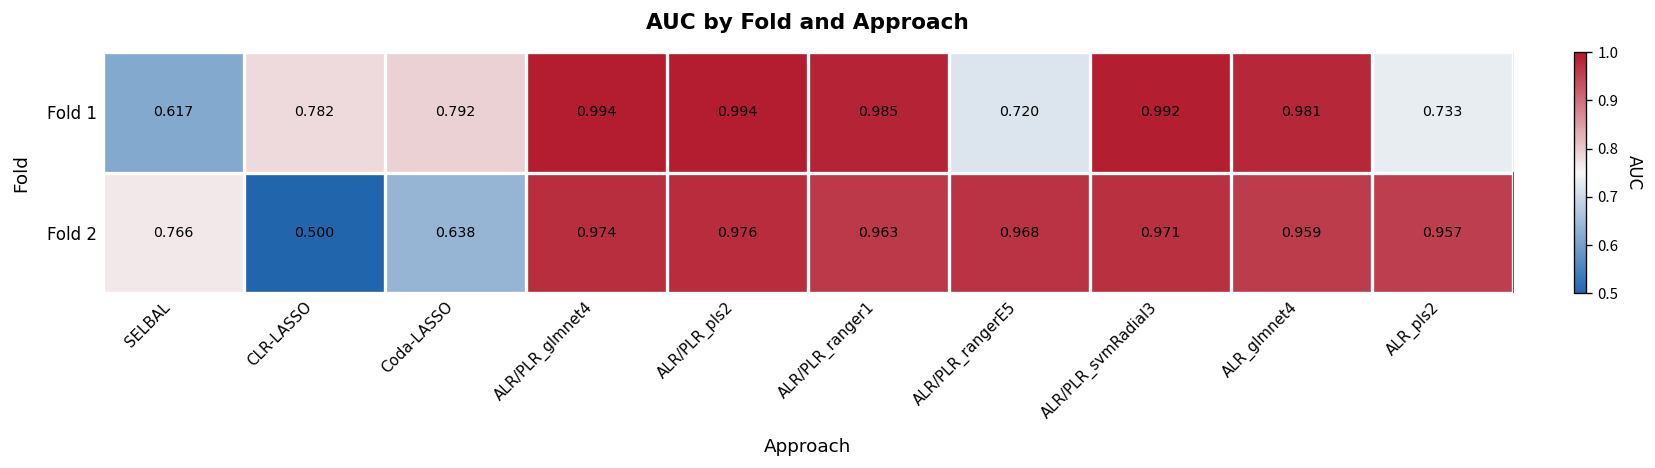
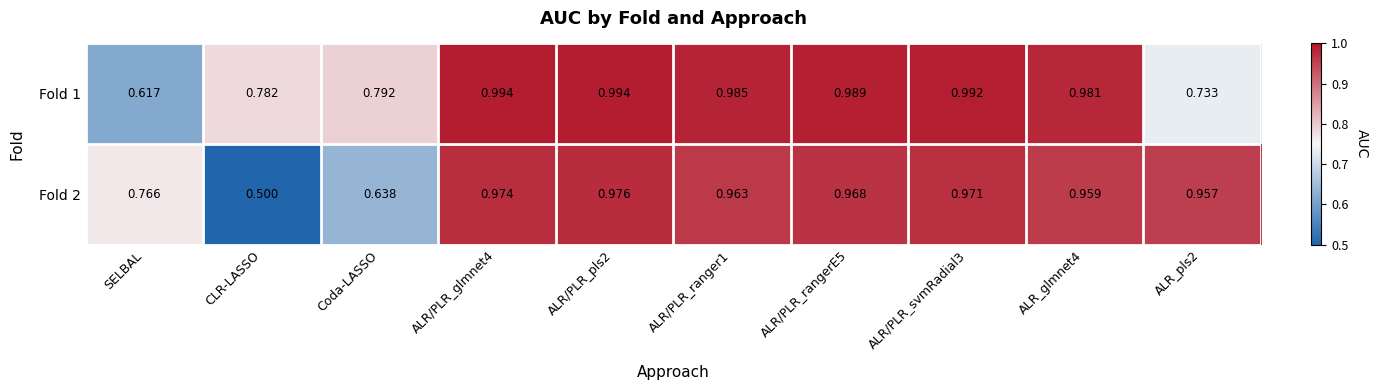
  {
    "Fold 1": {
      "SELBAL": 0.617,
      "CLR-LASSO": 0.782,
      "Coda-LASSO": 0.792,
      "ALR/PLR_glmnet4": 0.994,
      "ALR/PLR_pls2": 0.994,
      "ALR/PLR_ranger1": 0.985,
-     "ALR/PLR_rangerE5": 0.720,
+     "ALR/PLR_rangerE5": 0.989,
      "ALR/PLR_svmRadial3": 0.992,
      "ALR_glmnet4": 0.981,
      "ALR_pls2": 0.733
    },
    "Fold 2": {
      "SELBAL": 0.766,
      "CLR-LASSO": 0.500,
      "Coda-LASSO": 0.638,
      "ALR/PLR_glmnet4": 0.974,
      "ALR/PLR_pls2": 0.976,
      "ALR/PLR_ranger1": 0.963,
      "ALR/PLR_rangerE5": 0.968,
      "ALR/PLR_svmRadial3": 0.971,
      "ALR_glmnet4": 0.959,
      "ALR_pls2": 0.957
    }
  }
